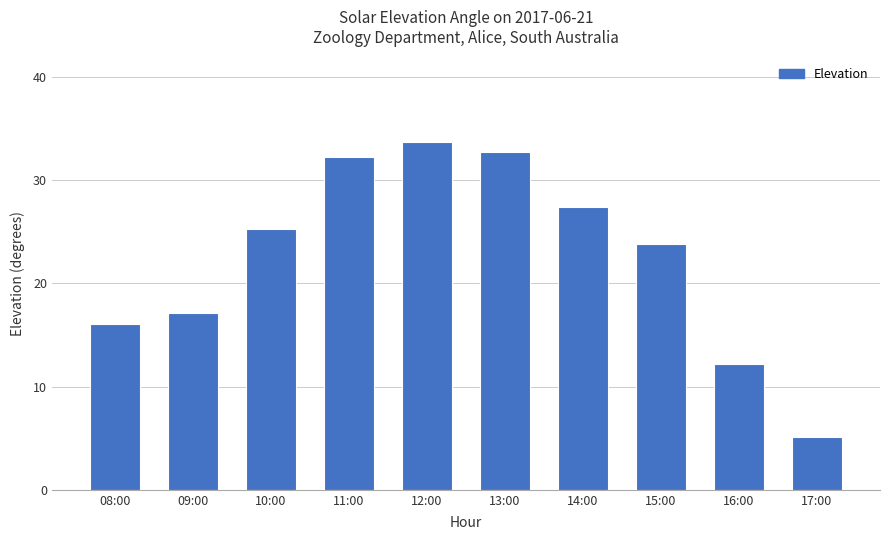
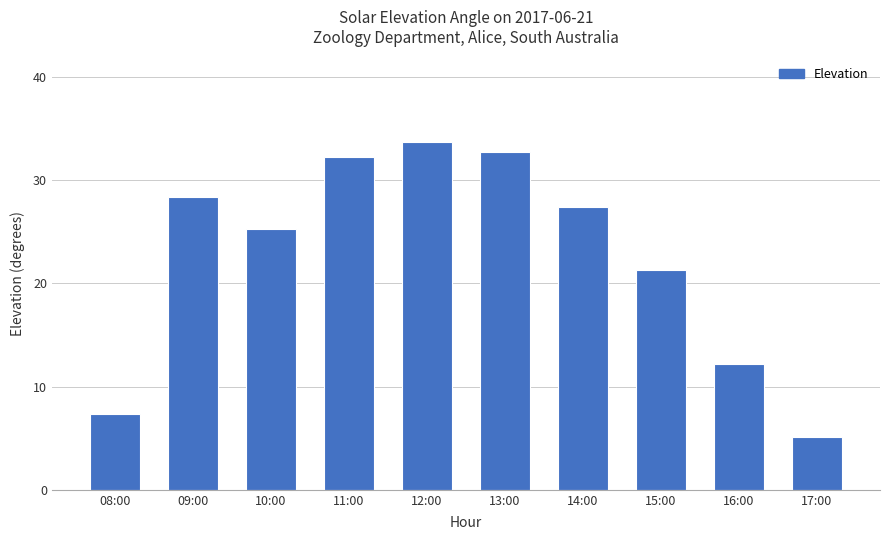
  {
-   "08:00": 16.0,
-   "09:00": 17.1,
+   "08:00": 7.3,
+   "09:00": 28.3,
    "10:00": 25.3,
    "11:00": 32.3,
    "12:00": 33.7,
    "13:00": 32.7,
    "14:00": 27.4,
-   "15:00": 23.8,
+   "15:00": 21.3,
    "16:00": 12.2,
    "17:00": 5.1
  }
